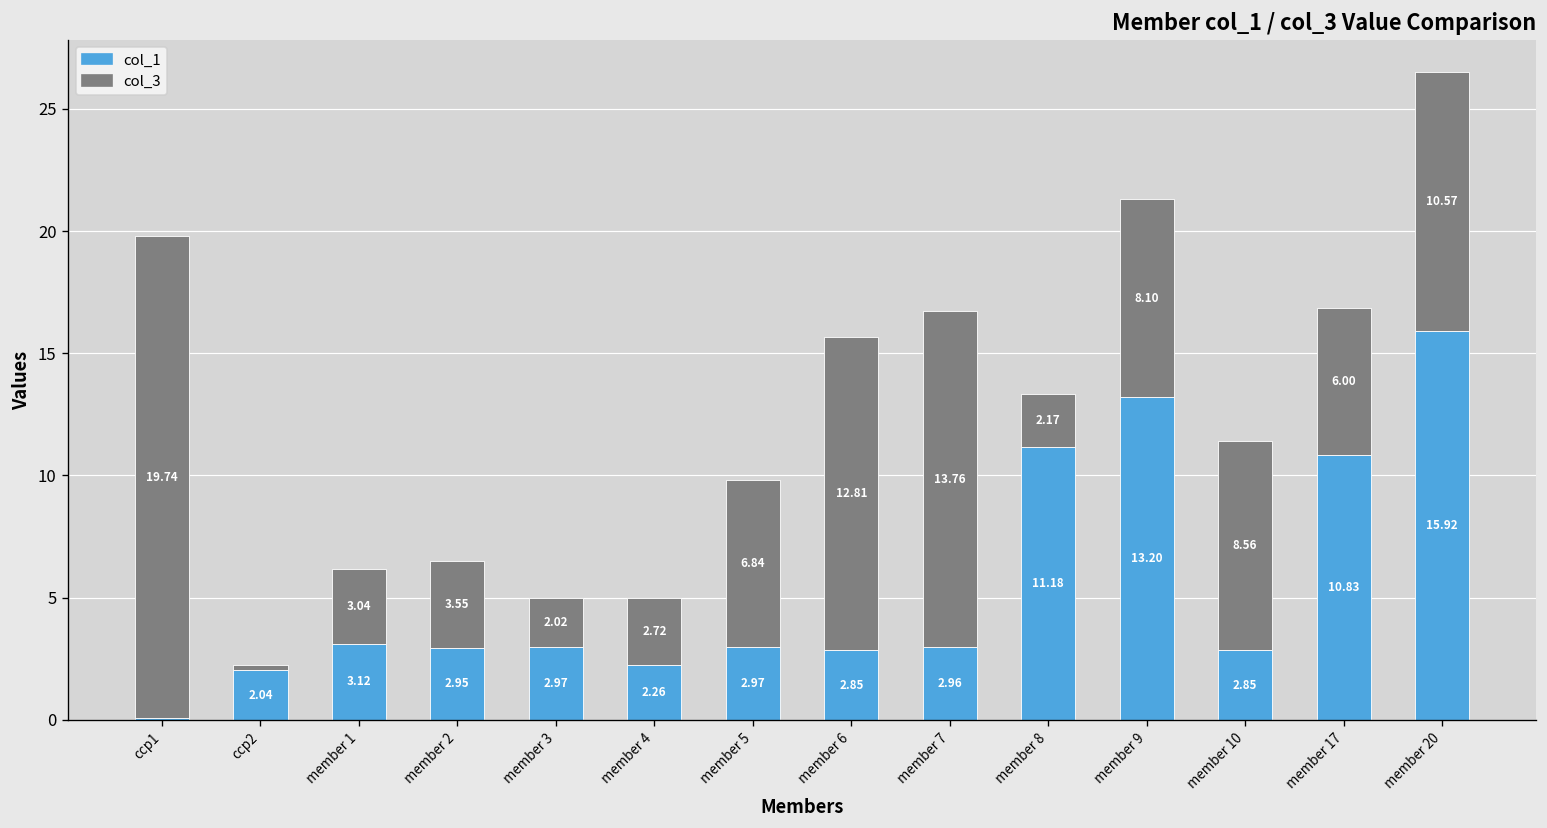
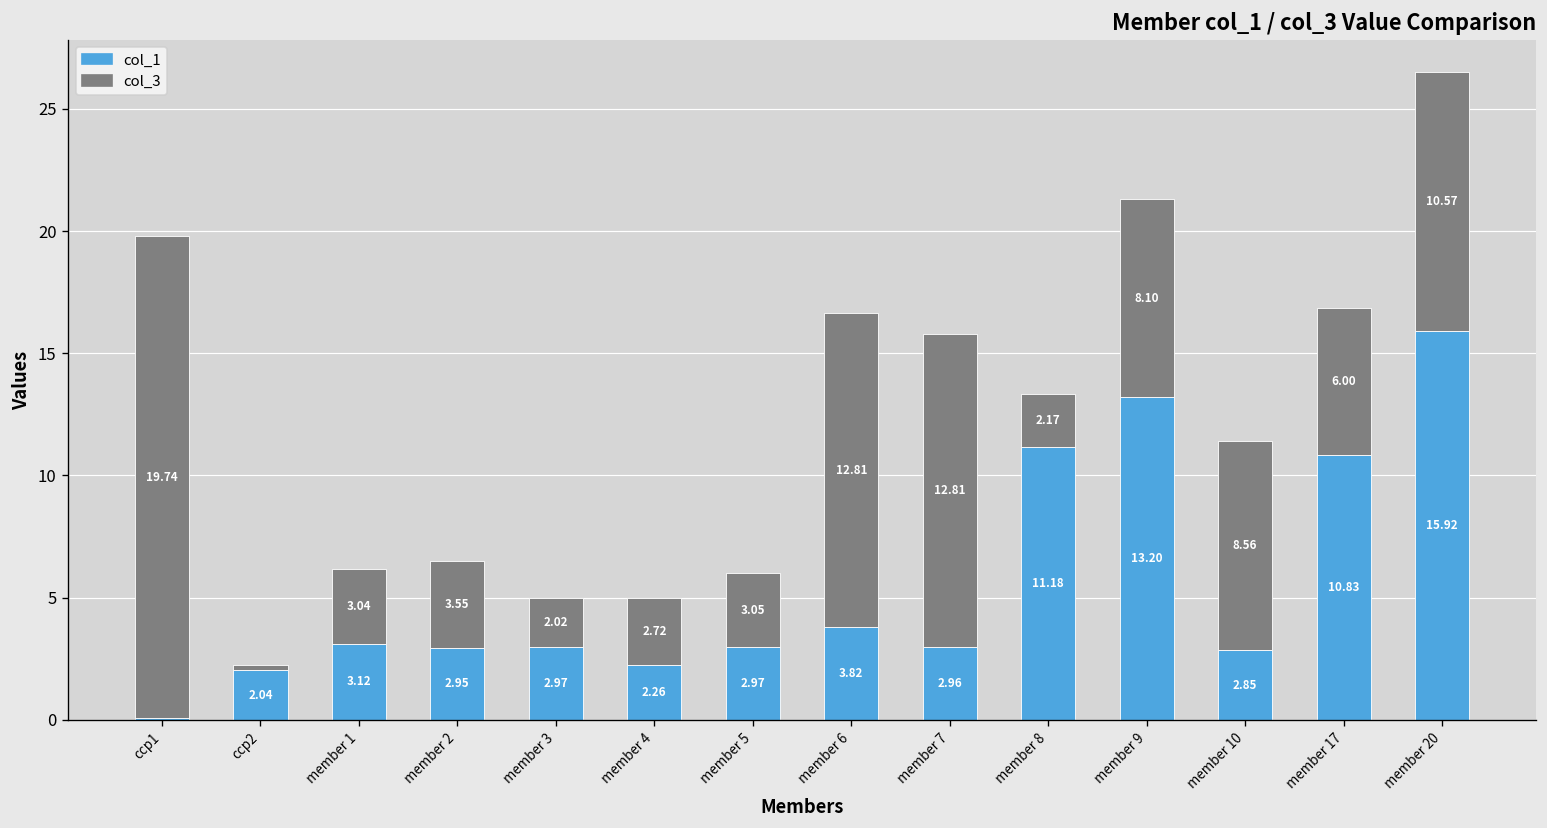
  {
    "col_1": {
      "ccp2": 2.04,
      "member 1": 3.12,
      "member 2": 2.95,
      "member 3": 2.97,
      "member 4": 2.26,
      "member 5": 2.97,
-     "member 6": 2.85,
+     "member 6": 3.82,
      "member 7": 2.96,
      "member 8": 11.18,
      "member 9": 13.20,
      "member 10": 2.85,
      "member 17": 10.83,
      "member 20": 15.92
    },
    "col_3": {
      "ccp1": 19.74,
      "member 1": 3.04,
      "member 2": 3.55,
      "member 3": 2.02,
      "member 4": 2.72,
-     "member 5": 6.84,
+     "member 5": 3.05,
      "member 6": 12.81,
-     "member 7": 13.76,
+     "member 7": 12.81,
      "member 8": 2.17,
      "member 9": 8.10,
      "member 10": 8.56,
      "member 17": 6.00,
      "member 20": 10.57
    }
  }
